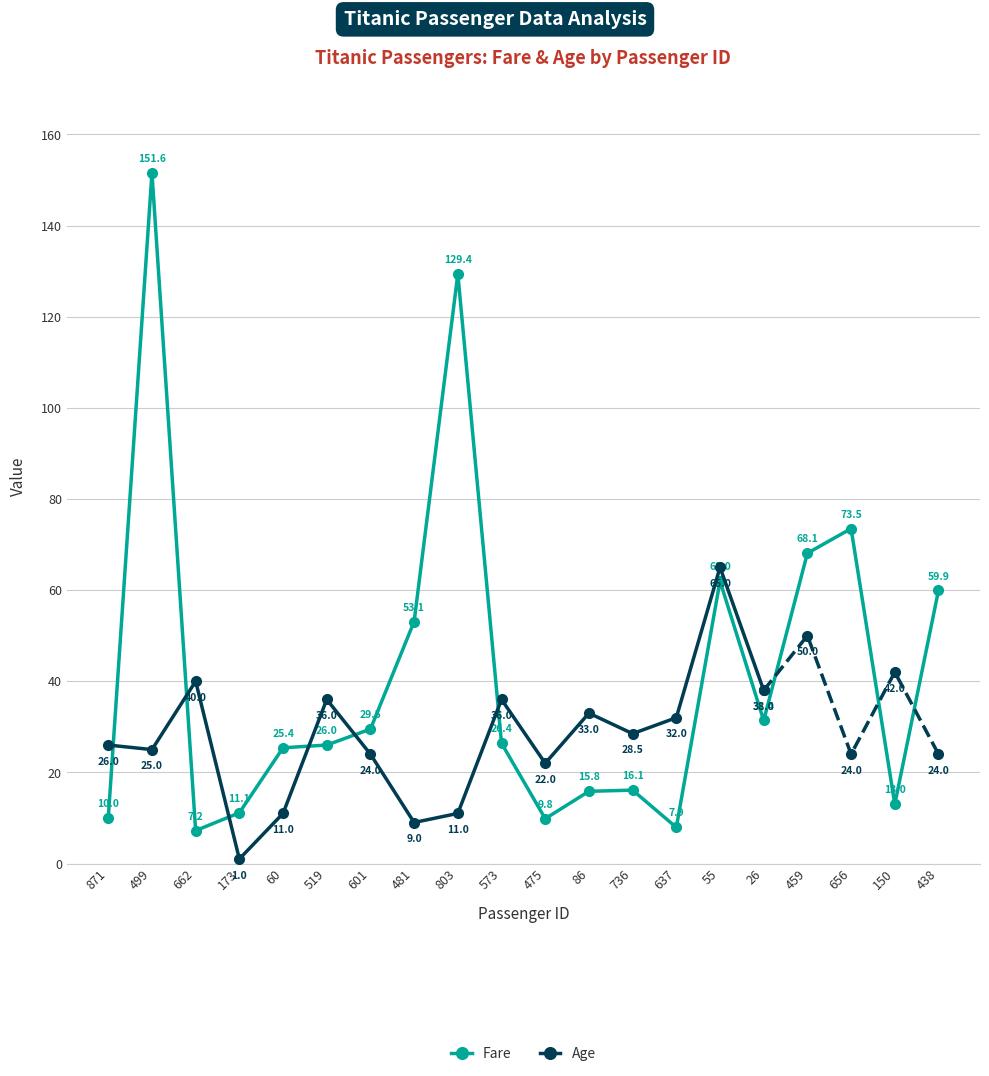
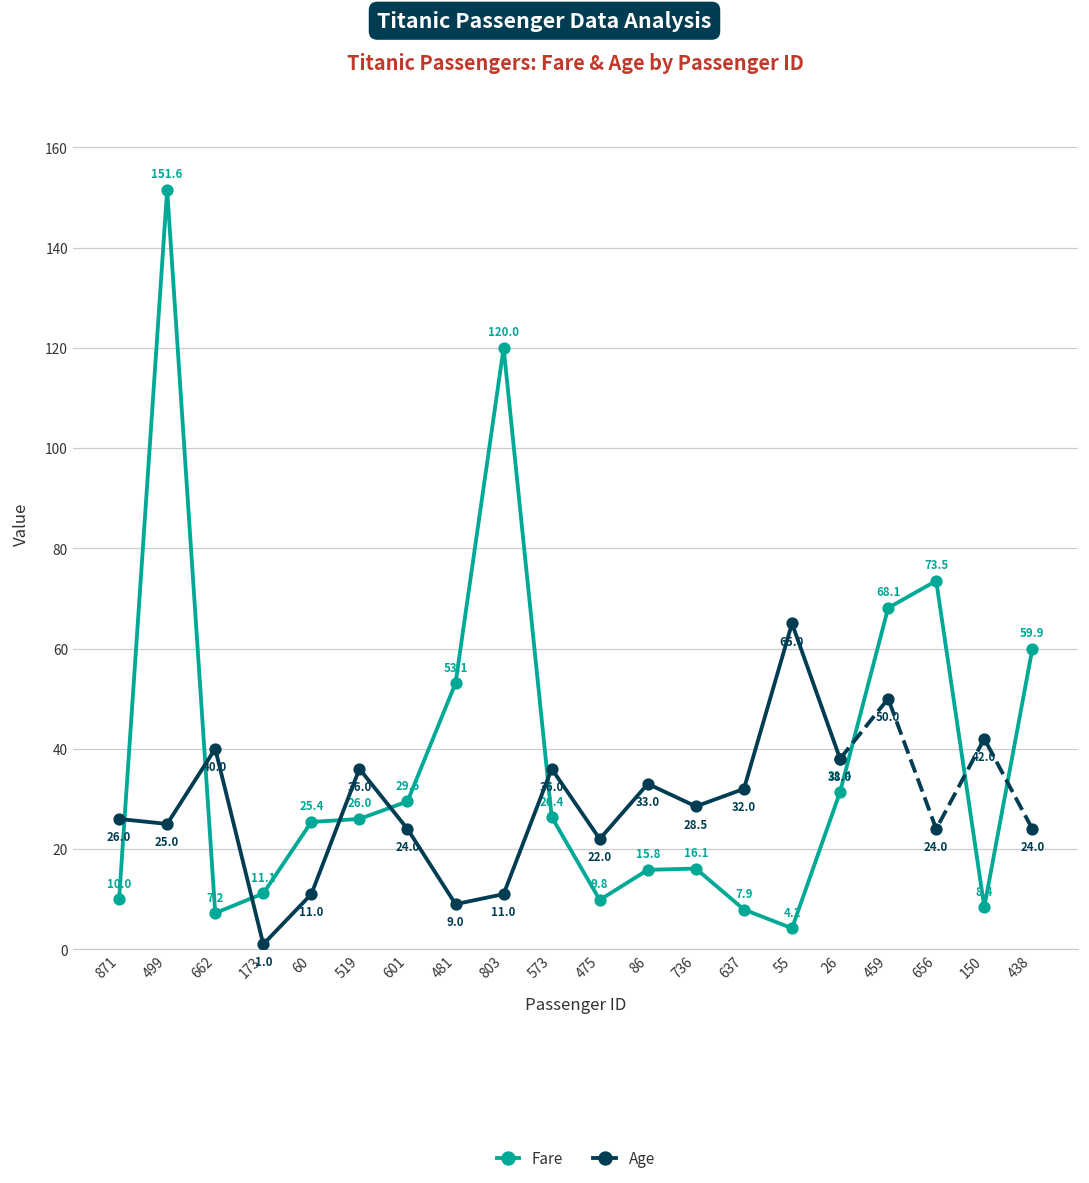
  {
    "Fare": {
      "871": 10.0,
      "499": 151.6,
      "662": 7.2,
      "173": 11.1,
      "60": 25.4,
      "519": 26.0,
      "601": 29.5,
      "481": 53.1,
-     "803": 129.4,
+     "803": 120.0,
      "573": 26.4,
      "475": 9.8,
      "86": 15.8,
      "736": 16.1,
      "637": 7.9,
-     "55": 62.0,
+     "55": 4.2,
      "459": 68.1,
      "656": 73.5,
-     "150": 13.0,
+     "150": 8.4,
      "438": 59.9
    }
  }
